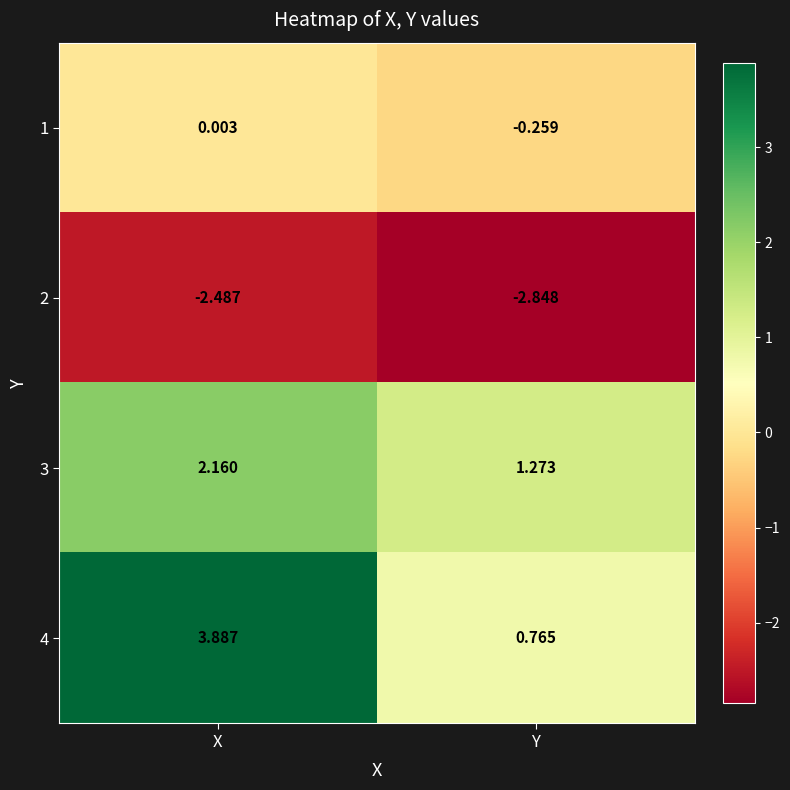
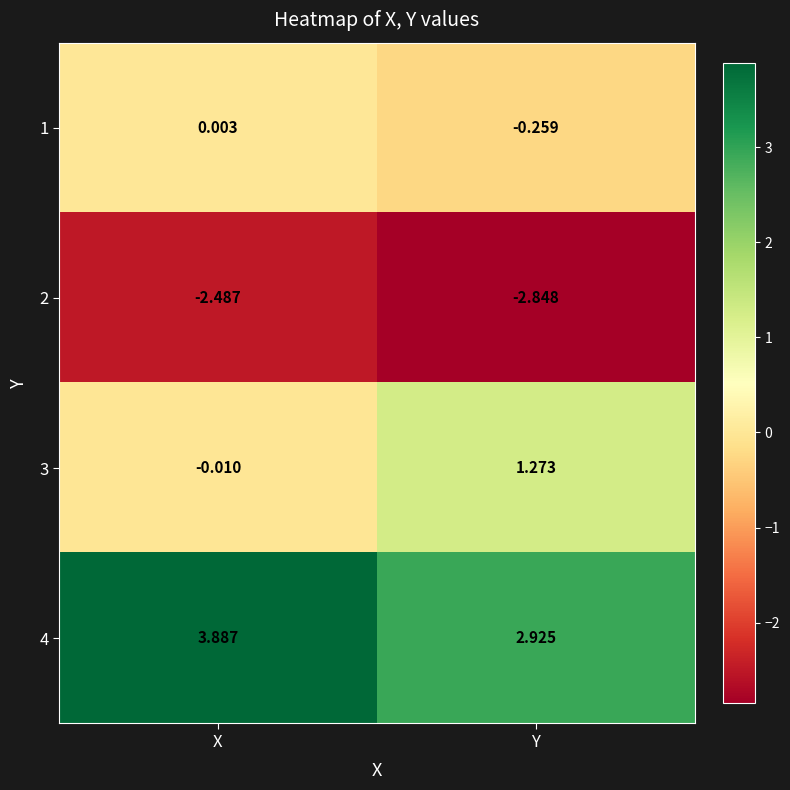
  {
    "1": {
      "X": 0.003,
      "Y": -0.259
    },
    "2": {
      "X": -2.487,
      "Y": -2.848
    },
    "3": {
-     "X": 2.160,
+     "X": -0.010,
      "Y": 1.273
    },
    "4": {
      "X": 3.887,
-     "Y": 0.765
+     "Y": 2.925
    }
  }
